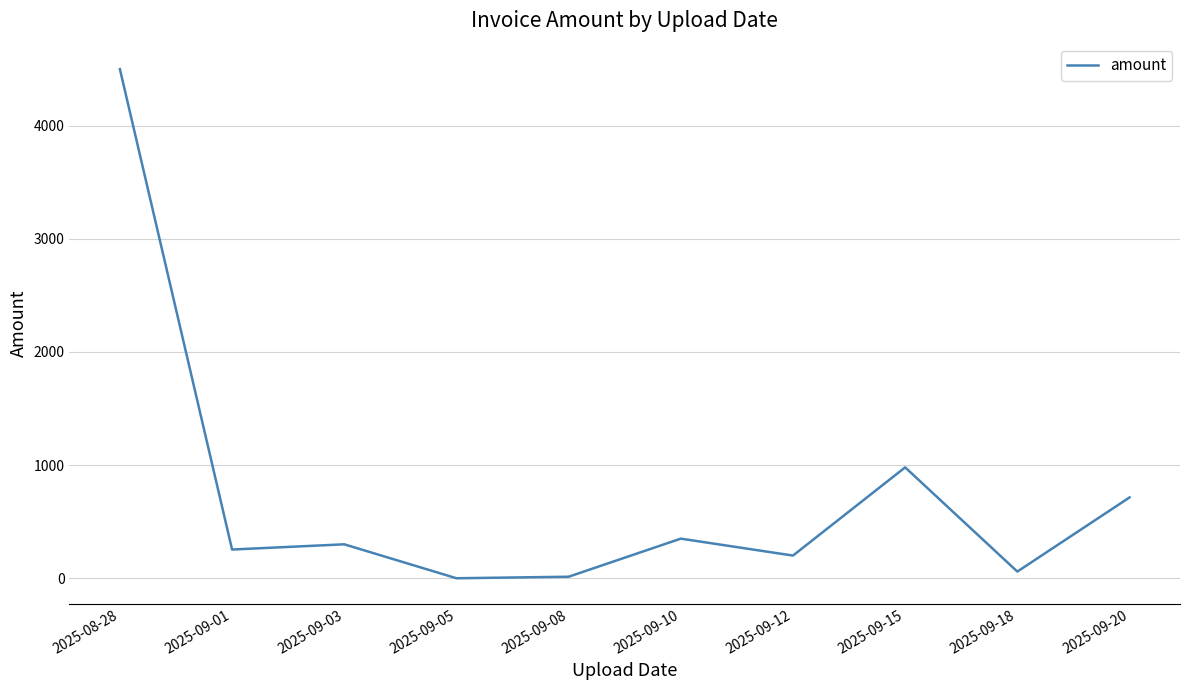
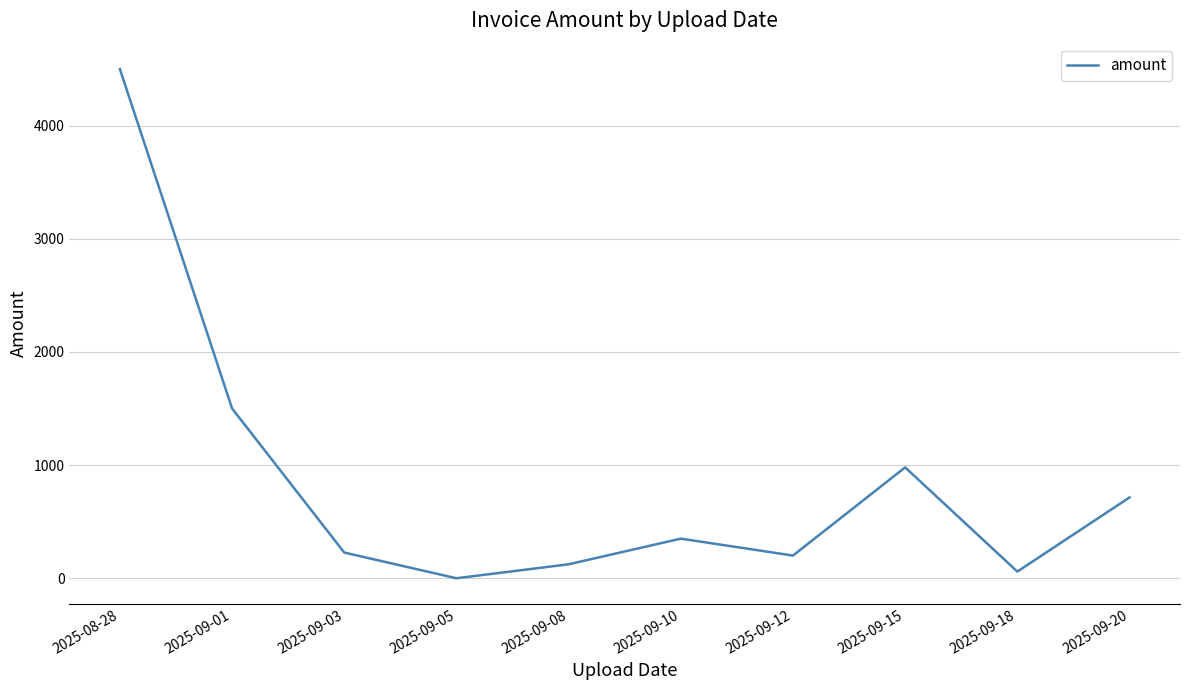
  {
    "2025-08-28": 4500,
-   "2025-09-01": 250,
-   "2025-09-03": 300,
+   "2025-09-01": 1500,
+   "2025-09-03": 230,
    "2025-09-05": 0,
-   "2025-09-08": 10,
+   "2025-09-08": 120,
    "2025-09-10": 350,
    "2025-09-12": 200,
    "2025-09-15": 980,
    "2025-09-18": 60,
    "2025-09-20": 710
  }
